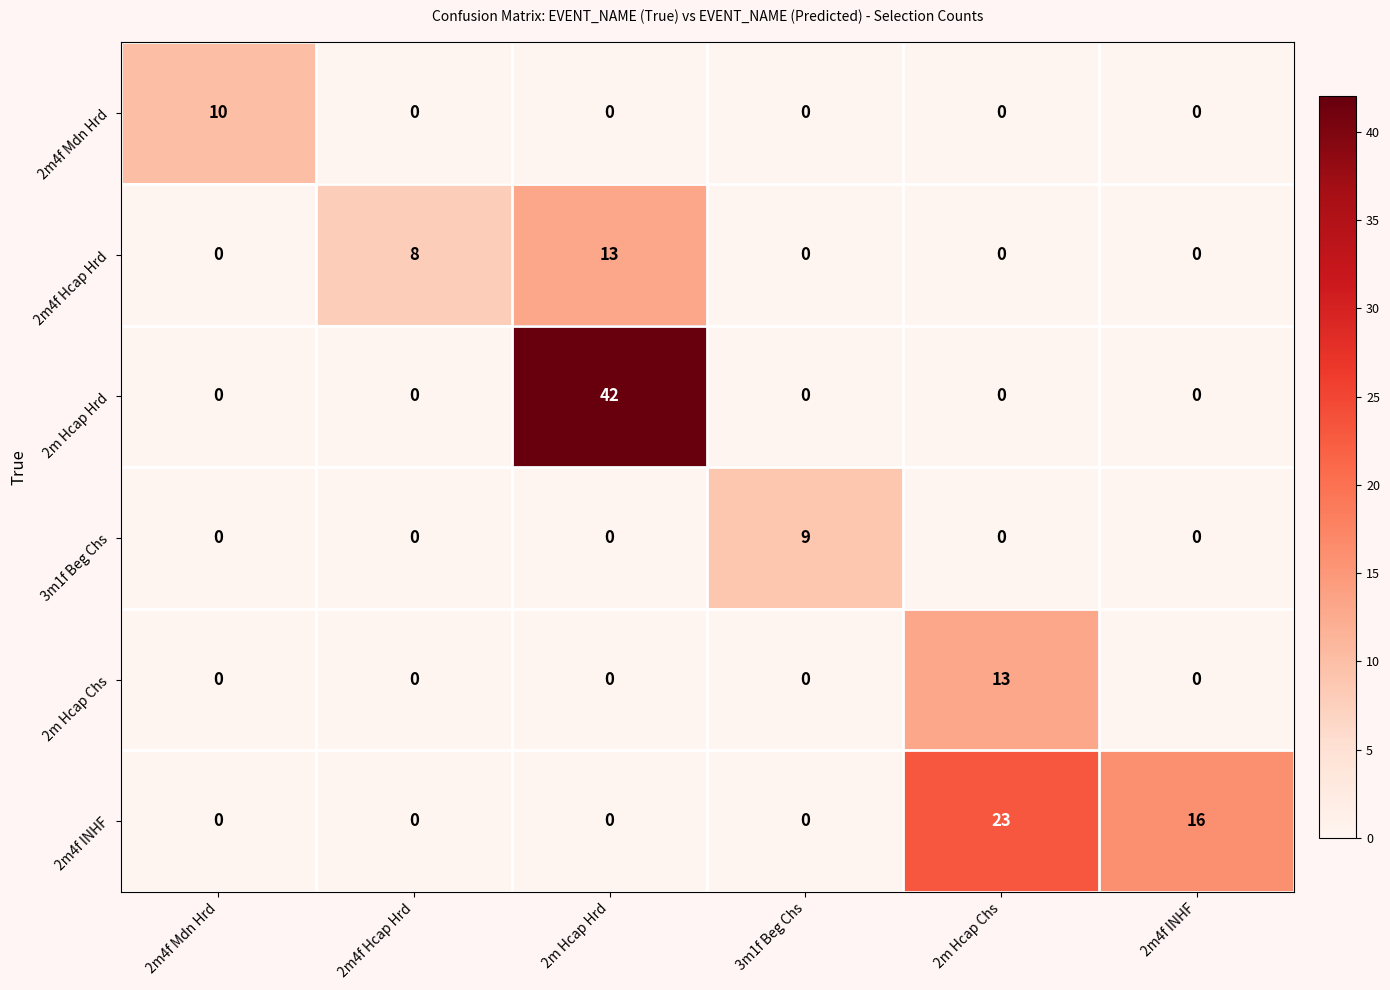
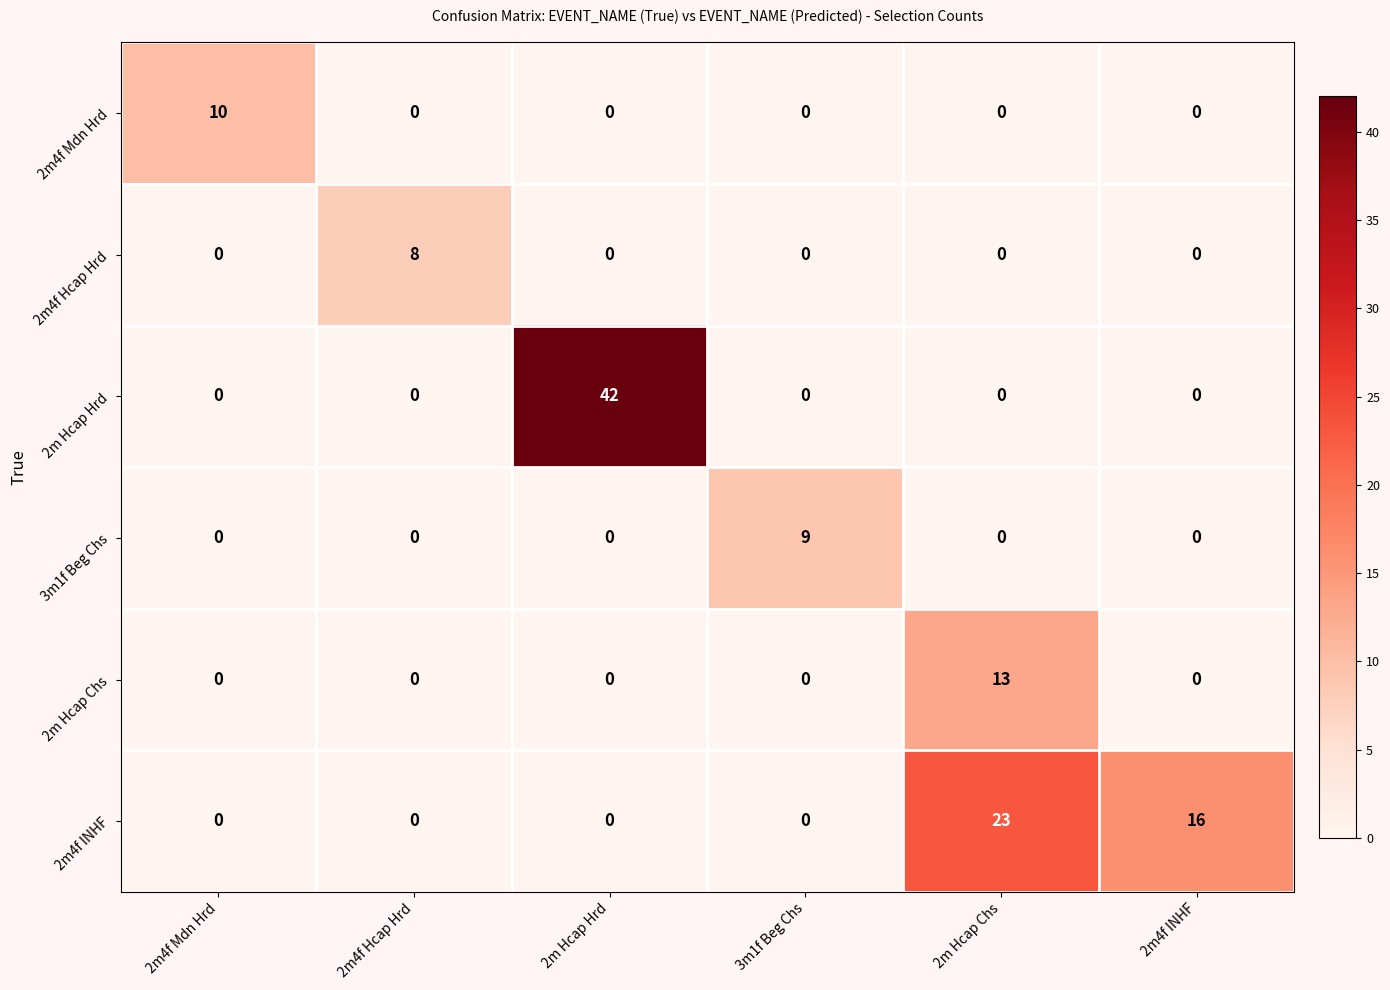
  {
    "2m4f Mdn Hrd": {
      "2m4f Mdn Hrd": 10,
      "2m4f Hcap Hrd": 0,
      "2m Hcap Hrd": 0,
      "3m1f Beg Chs": 0,
      "2m Hcap Chs": 0,
      "2m4f INHF": 0
    },
    "2m4f Hcap Hrd": {
      "2m4f Mdn Hrd": 0,
      "2m4f Hcap Hrd": 8,
-     "2m Hcap Hrd": 13,
+     "2m Hcap Hrd": 0,
      "3m1f Beg Chs": 0,
      "2m Hcap Chs": 0,
      "2m4f INHF": 0
    },
    "2m Hcap Hrd": {
      "2m4f Mdn Hrd": 0,
      "2m4f Hcap Hrd": 0,
      "2m Hcap Hrd": 42,
      "3m1f Beg Chs": 0,
      "2m Hcap Chs": 0,
      "2m4f INHF": 0
    },
    "3m1f Beg Chs": {
      "2m4f Mdn Hrd": 0,
      "2m4f Hcap Hrd": 0,
      "2m Hcap Hrd": 0,
      "3m1f Beg Chs": 9,
      "2m Hcap Chs": 0,
      "2m4f INHF": 0
    },
    "2m Hcap Chs": {
      "2m4f Mdn Hrd": 0,
      "2m4f Hcap Hrd": 0,
      "2m Hcap Hrd": 0,
      "3m1f Beg Chs": 0,
      "2m Hcap Chs": 13,
      "2m4f INHF": 0
    },
    "2m4f INHF": {
      "2m4f Mdn Hrd": 0,
      "2m4f Hcap Hrd": 0,
      "2m Hcap Hrd": 0,
      "3m1f Beg Chs": 0,
      "2m Hcap Chs": 23,
      "2m4f INHF": 16
    }
  }
